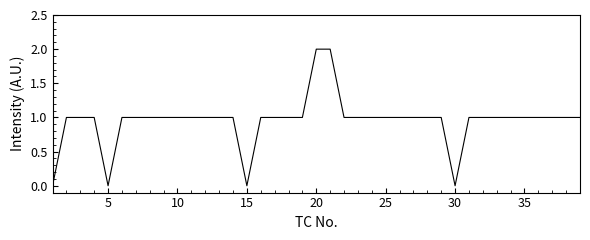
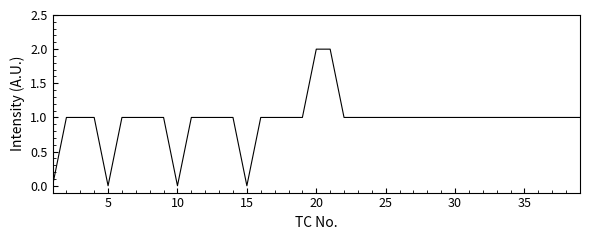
  {
    "5": 0,
-   "10": 1,
+   "10": 0,
    "15": 0,
    "20": 2,
    "25": 1,
-   "30": 0,
+   "30": 1,
    "35": 1
  }
